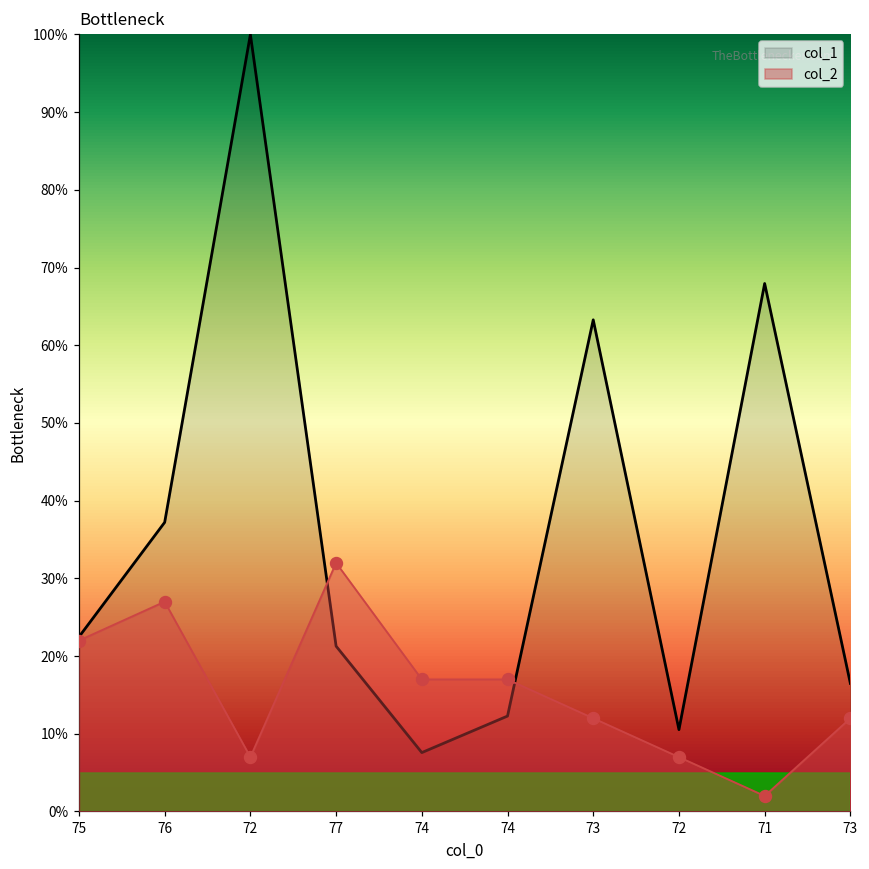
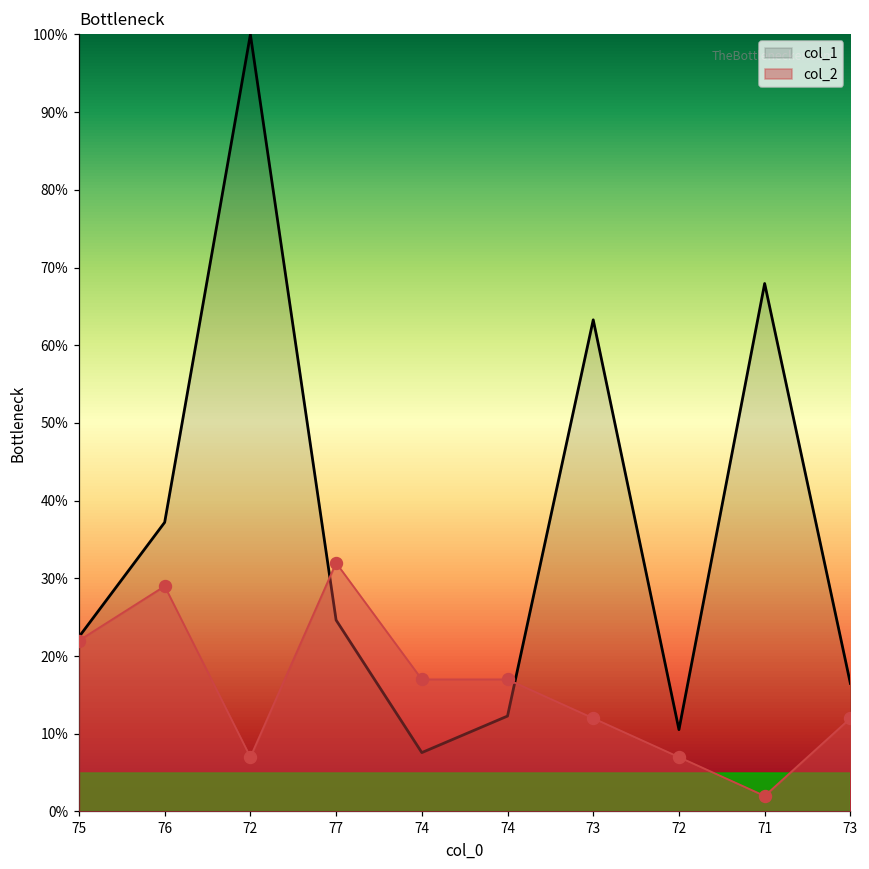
  {
    "col_1": {
      "75": "22%",
      "76": "37%",
-     "77": "21%",
+     "77": "25%",
      "71": "68%"
    },
    "col_2": {
      "75": "22%",
-     "76": "27%",
+     "76": "29%",
      "77": "32%"
    }
  }
